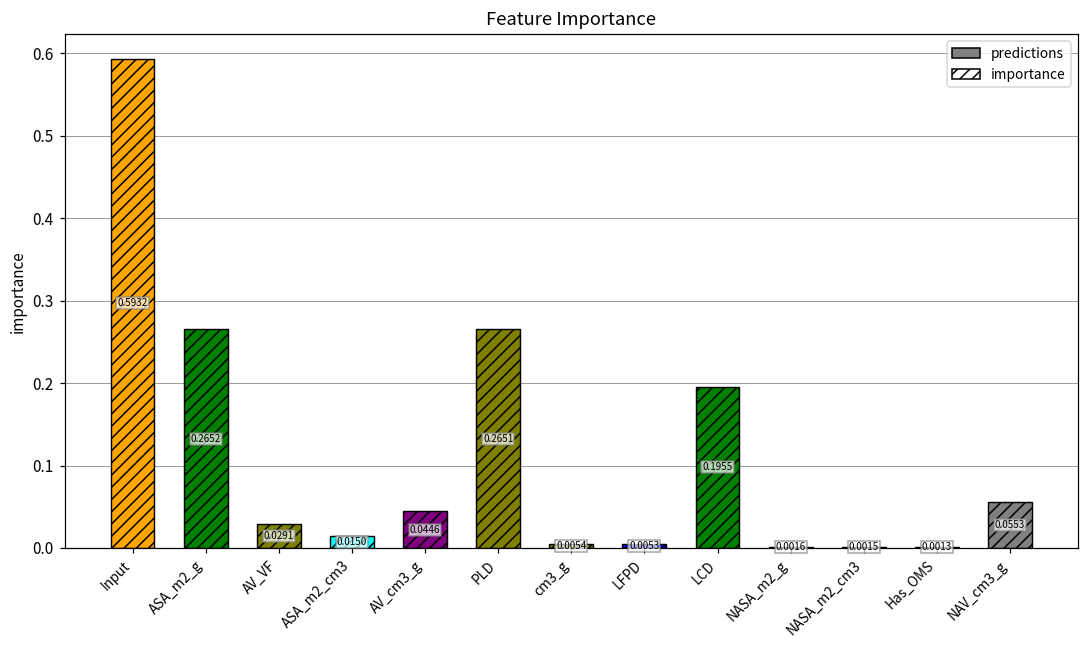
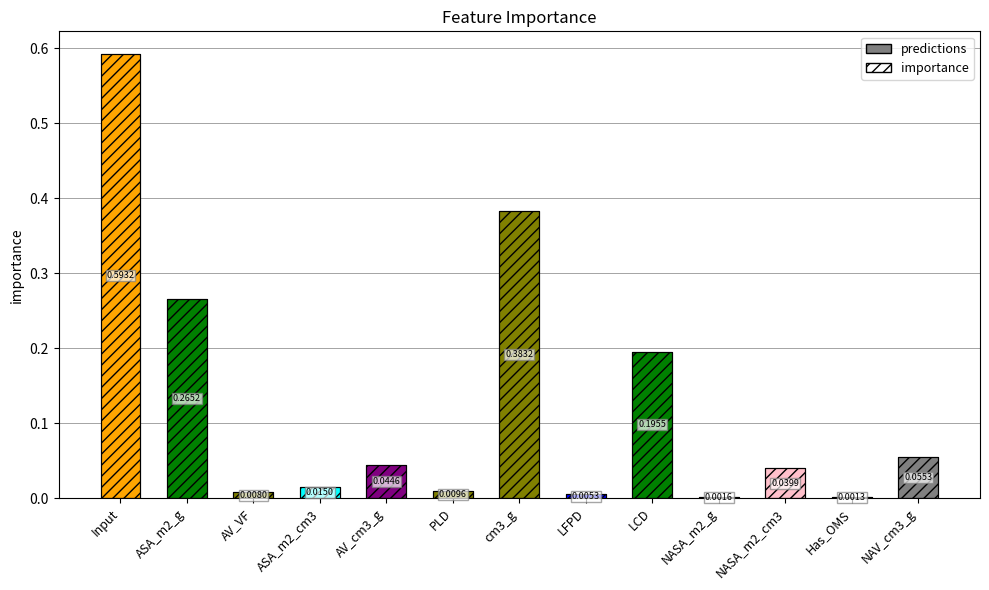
  {
-   "AV_VF": 0.0291,
-   "PLD": 0.2651,
-   "cm3_g": 0.0054,
-   "NASA_m2_cm3": 0.0015
+   "AV_VF": 0.0080,
+   "PLD": 0.0096,
+   "cm3_g": 0.3832,
+   "NASA_m2_cm3": 0.0399
  }
